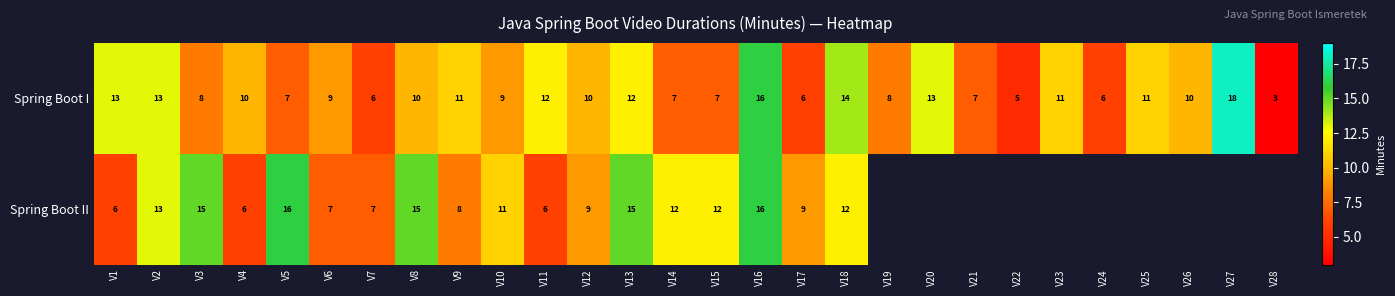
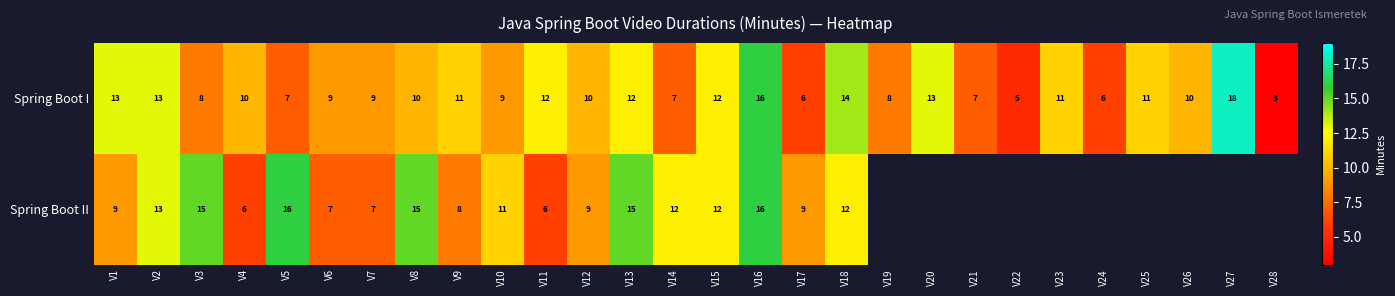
  {
    "Spring Boot I": {
      "V1": 13,
      "V2": 13,
      "V3": 8,
      "V4": 10,
      "V5": 7,
      "V6": 9,
-     "V7": 6,
+     "V7": 9,
      "V8": 10,
      "V9": 11,
      "V10": 9,
      "V11": 12,
      "V12": 10,
      "V13": 12,
      "V14": 7,
-     "V15": 7,
+     "V15": 12,
      "V16": 16,
      "V17": 6,
      "V18": 14,
      "V19": 8,
      "V20": 13,
      "V21": 7,
      "V22": 5,
      "V23": 11,
      "V24": 6,
      "V25": 11,
      "V26": 10,
      "V27": 18,
      "V28": 3
    },
    "Spring Boot II": {
-     "V1": 6,
+     "V1": 9,
      "V2": 13,
      "V3": 15,
      "V4": 6,
      "V5": 16,
      "V6": 7,
      "V7": 7,
      "V8": 15,
      "V9": 8,
      "V10": 11,
      "V11": 6,
      "V12": 9,
      "V13": 15,
      "V14": 12,
      "V15": 12,
      "V16": 16,
      "V17": 9,
      "V18": 12
    }
  }
